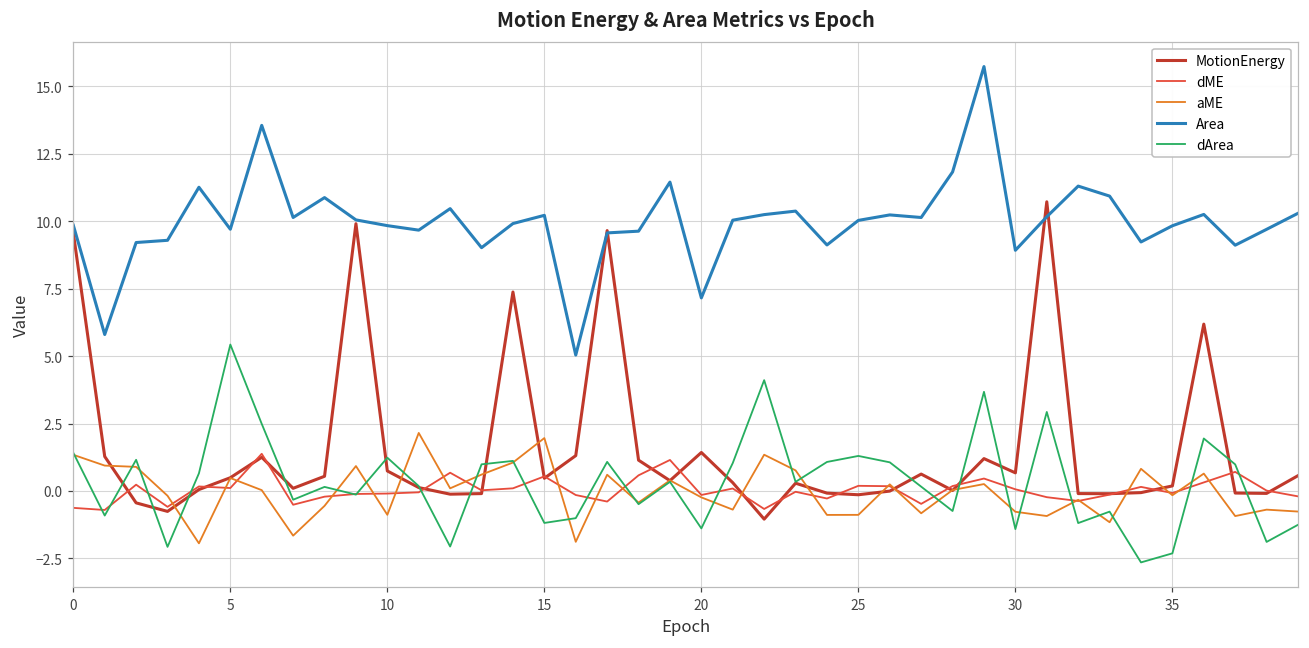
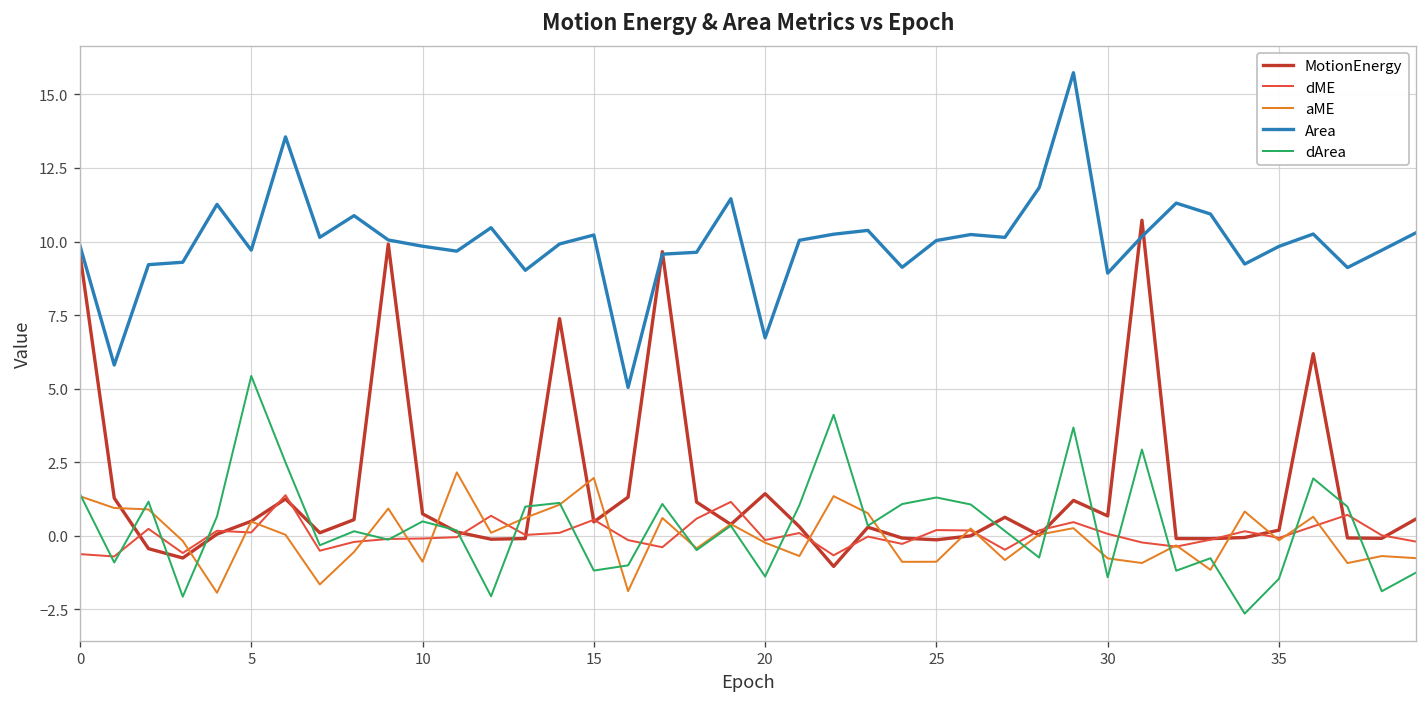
  {
    "Area": {
      "0": 9.9,
      "5": 9.7,
      "10": 9.8,
      "15": 10.2,
-     "20": 7.2,
+     "20": 6.7,
      "25": 10.0,
      "30": 8.9,
      "35": 9.8
    },
    "dArea": {
      "5": 5.4,
-     "10": 1.2,
+     "10": 0.5,
      "15": -1.2,
      "20": -1.4,
      "25": 1.3,
      "30": -1.4,
-     "35": -2.3
+     "35": -1.5
    }
  }
